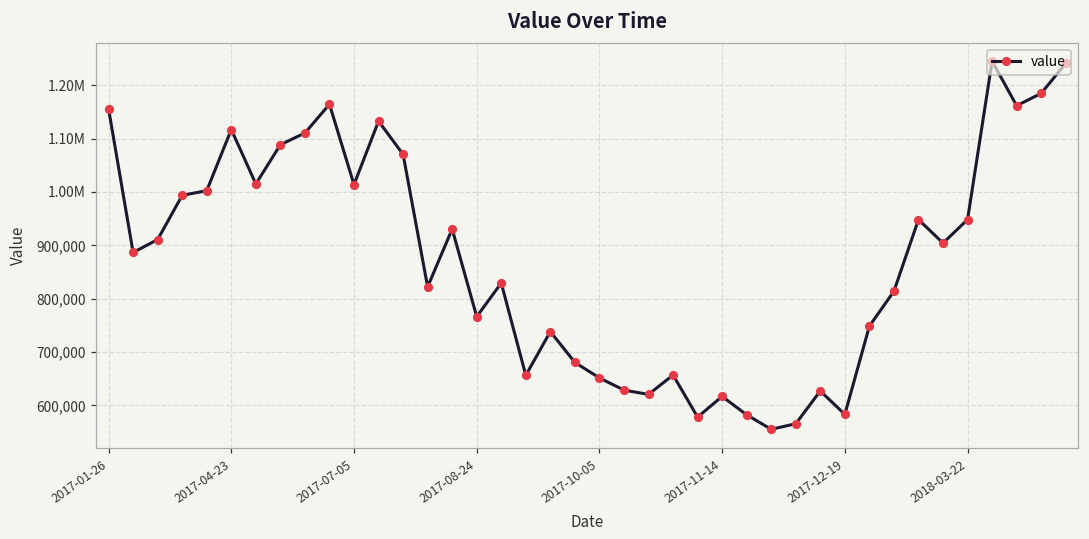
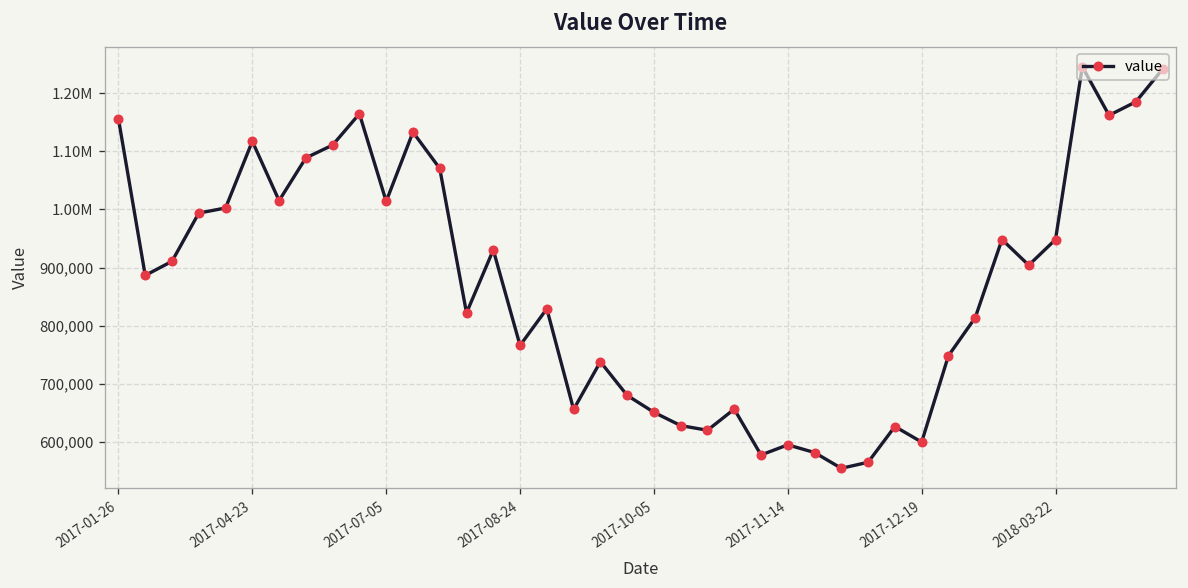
  {
    "2017-01-26": "1,160,000",
    "2017-04-23": "1,120,000",
    "2017-07-05": "1,010,000",
    "2017-08-24": "770,000",
    "2017-10-05": "650,000",
-   "2017-11-14": "620,000",
-   "2017-12-19": "580,000",
+   "2017-11-14": "600,000",
+   "2017-12-19": "600,000",
    "2018-03-22": "950,000"
  }
